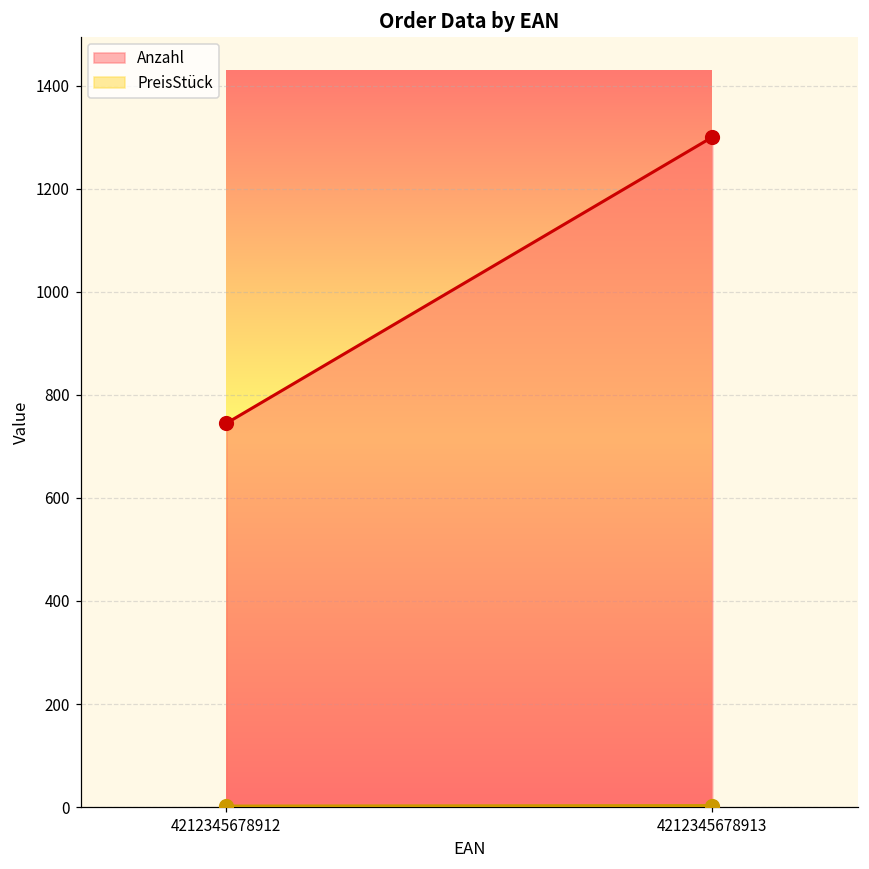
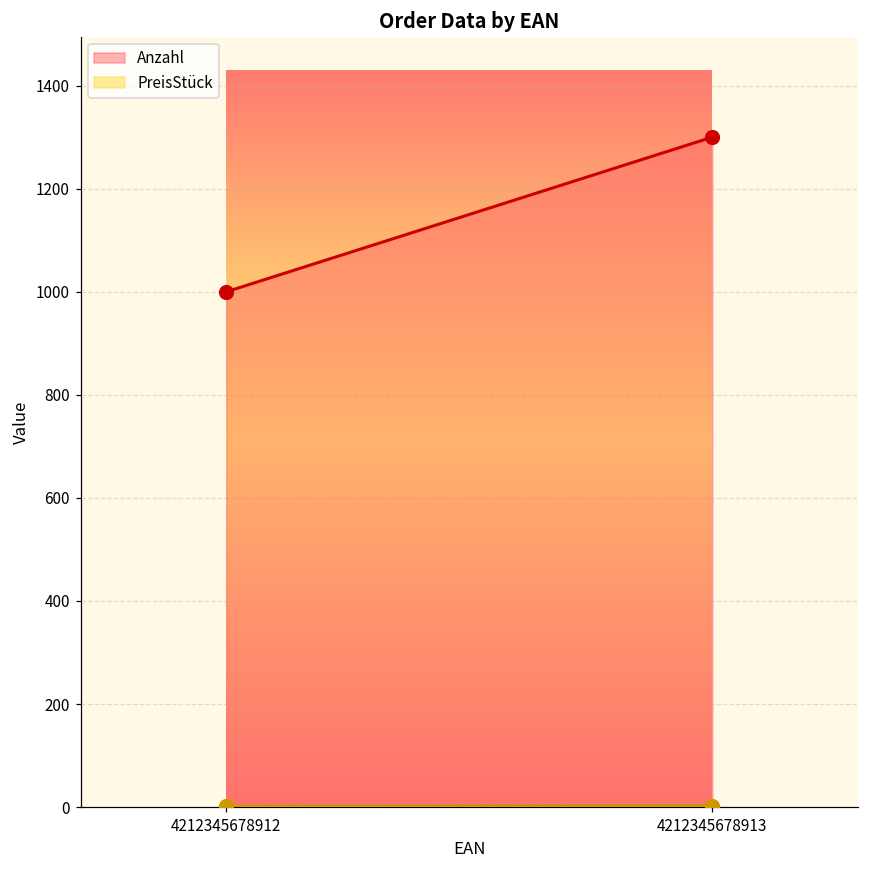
  {
    "Anzahl": {
-     "4212345678912": 740,
+     "4212345678912": 1000,
      "4212345678913": 1300
    },
    "PreisStück": {
      "4212345678912": 0,
      "4212345678913": 0
    }
  }
